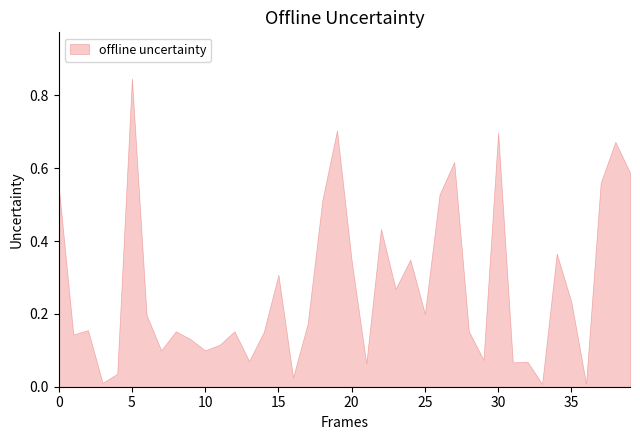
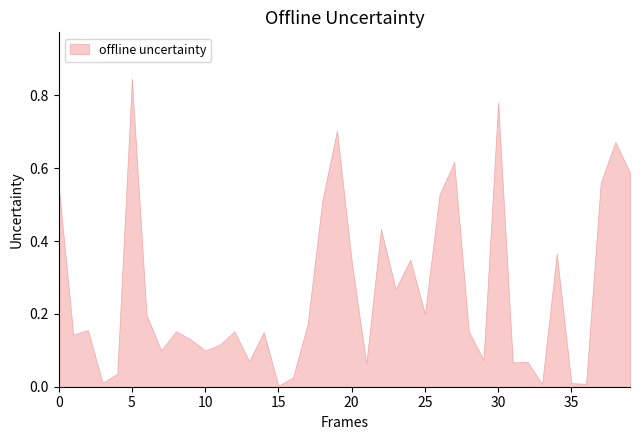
  {
    "0": 0.55,
    "5": 0.85,
    "10": 0.10,
-   "15": 0.31,
+   "15": 0.00,
    "20": 0.35,
    "25": 0.20,
-   "30": 0.70,
-   "35": 0.23
+   "30": 0.78,
+   "35": 0.01
  }
